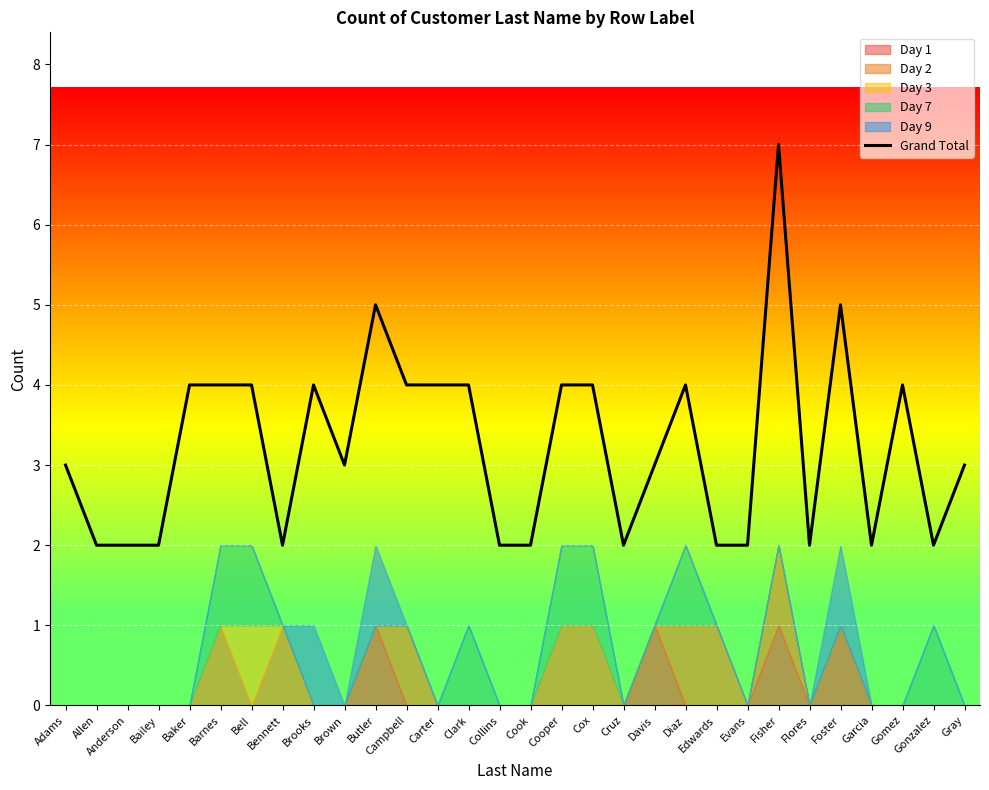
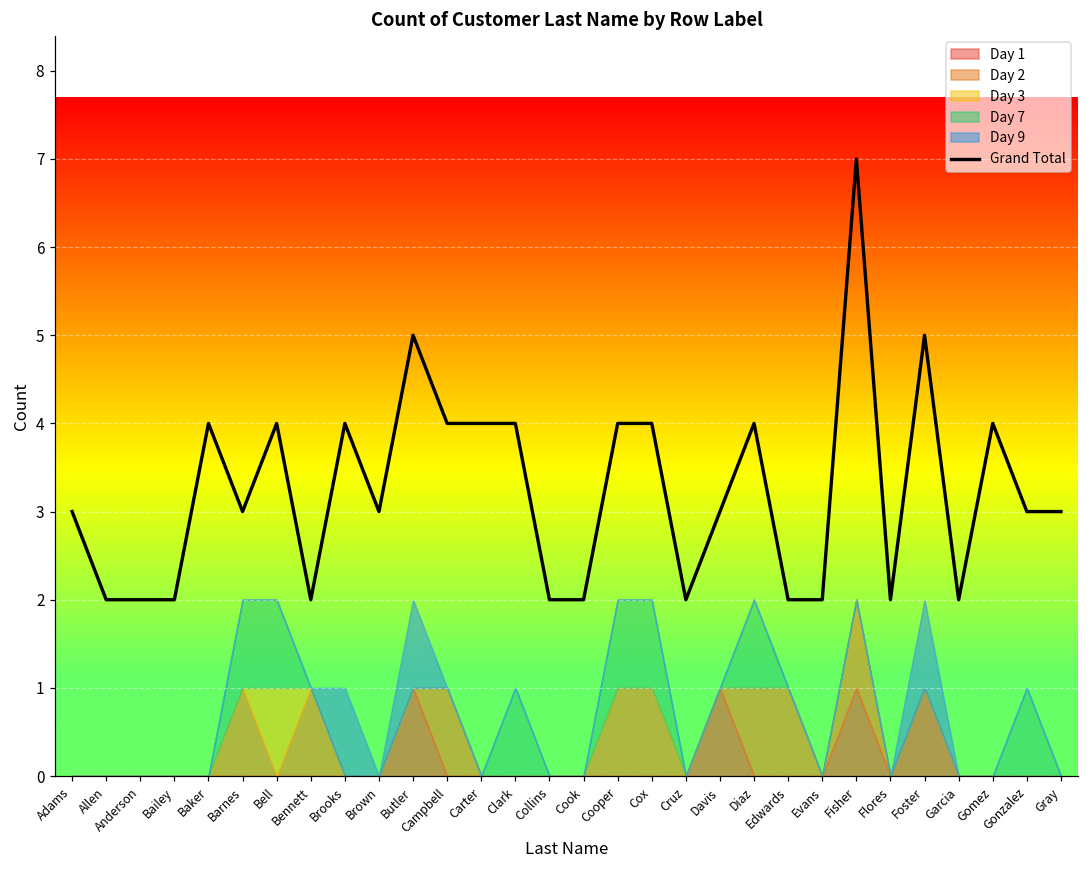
  {
    "Grand Total": {
      "Adams": 3,
      "Allen": 2,
      "Anderson": 2,
      "Bailey": 2,
      "Baker": 4,
-     "Barnes": 4,
+     "Barnes": 3,
      "Bell": 4,
      "Bennett": 2,
      "Brooks": 4,
      "Brown": 3,
      "Butler": 5,
      "Campbell": 4,
      "Carter": 4,
      "Clark": 4,
      "Collins": 2,
      "Cook": 2,
      "Cooper": 4,
      "Cox": 4,
      "Cruz": 2,
      "Davis": 3,
      "Diaz": 4,
      "Edwards": 2,
      "Evans": 2,
      "Fisher": 7,
      "Flores": 2,
      "Foster": 5,
      "Garcia": 2,
      "Gomez": 4,
-     "Gonzalez": 2,
+     "Gonzalez": 3,
      "Gray": 3
    }
  }
